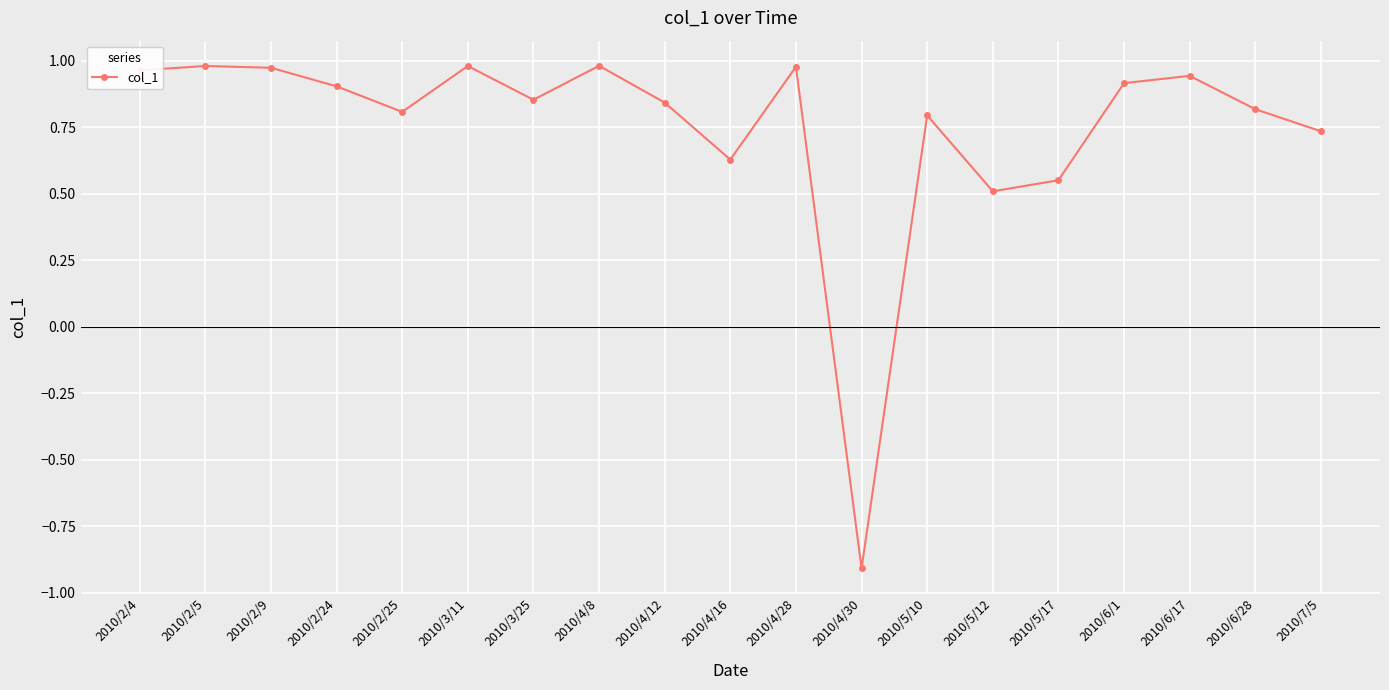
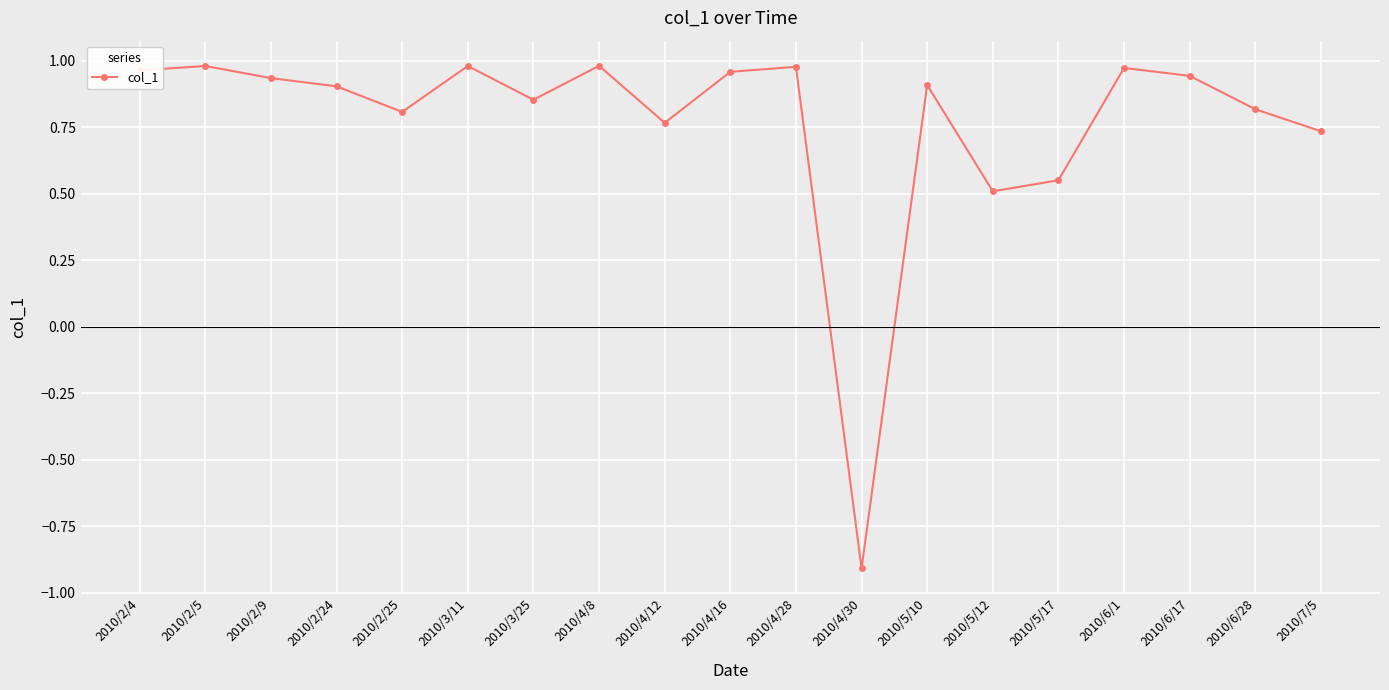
  {
    "2010/2/5": 0.98,
-   "2010/2/9": 0.97,
+   "2010/2/9": 0.93,
    "2010/2/24": 0.90,
    "2010/2/25": 0.81,
    "2010/3/11": 0.98,
    "2010/3/25": 0.85,
    "2010/4/8": 0.98,
-   "2010/4/12": 0.84,
-   "2010/4/16": 0.63,
+   "2010/4/12": 0.77,
+   "2010/4/16": 0.96,
    "2010/4/28": 0.98,
    "2010/4/30": -0.91,
-   "2010/5/10": 0.79,
+   "2010/5/10": 0.91,
    "2010/5/12": 0.51,
    "2010/5/17": 0.55,
-   "2010/6/1": 0.92,
+   "2010/6/1": 0.97,
    "2010/6/17": 0.94,
    "2010/6/28": 0.82,
    "2010/7/5": 0.73
  }
